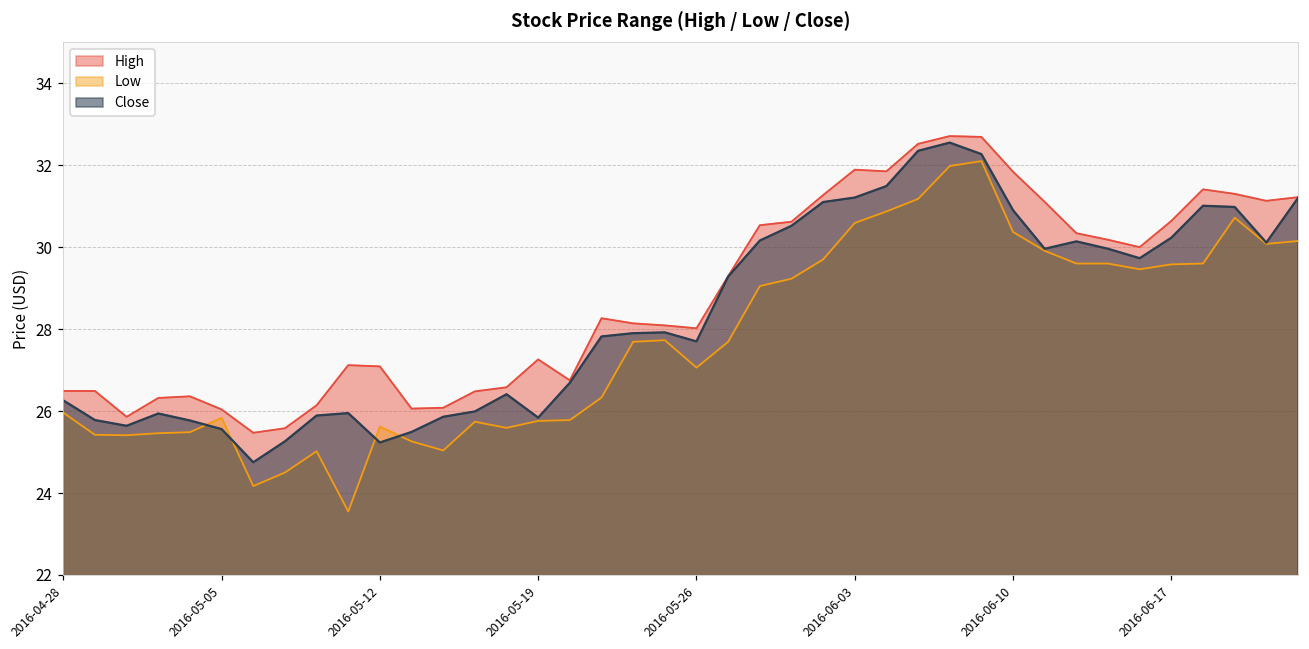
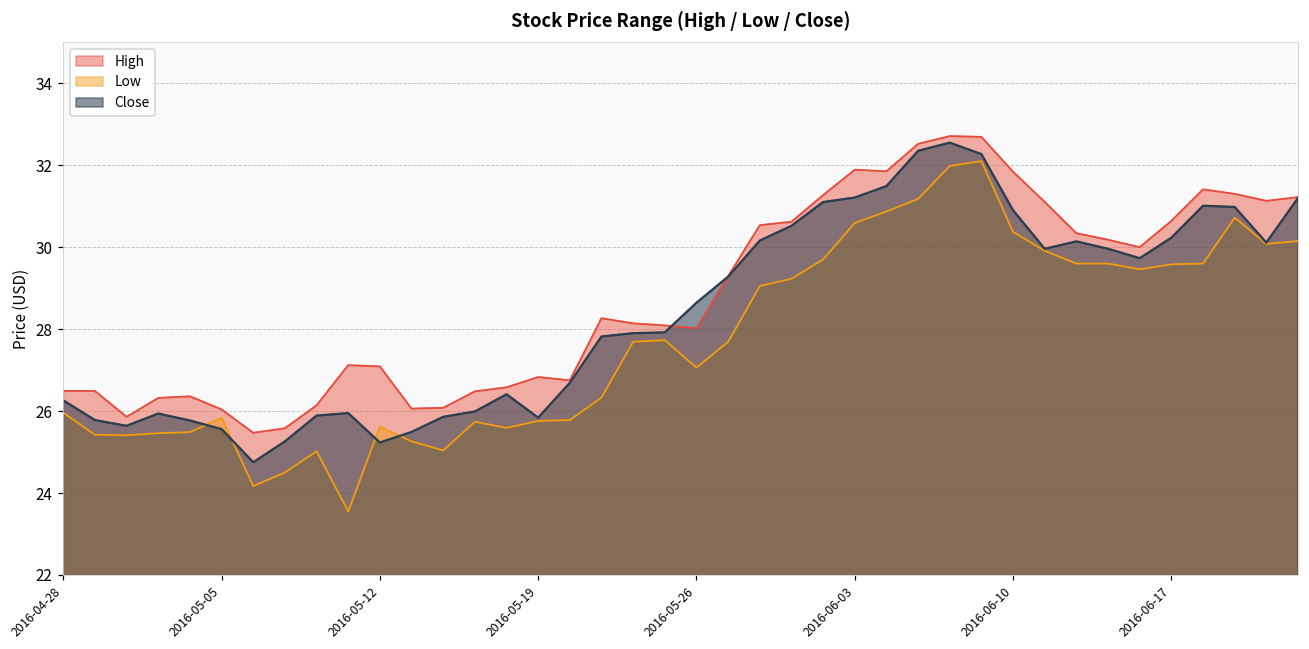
  {
    "High": {
      "2016-04-28": 26.5,
      "2016-05-05": 26.0,
      "2016-05-12": 27.1,
-     "2016-05-19": 27.3,
+     "2016-05-19": 26.8,
      "2016-05-26": 28.0,
      "2016-06-03": 31.9,
      "2016-06-10": 31.8,
      "2016-06-17": 30.6
    },
    "Low": {
      "2016-04-28": 26.0,
      "2016-05-05": 25.8,
      "2016-05-12": 25.6,
      "2016-05-19": 25.8,
      "2016-05-26": 27.1,
      "2016-06-03": 30.6,
      "2016-06-10": 30.4,
      "2016-06-17": 29.6
    },
    "Close": {
      "2016-04-28": 26.3,
      "2016-05-05": 25.6,
      "2016-05-12": 25.2,
      "2016-05-19": 25.8,
-     "2016-05-26": 27.7,
+     "2016-05-26": 28.6,
      "2016-06-03": 31.2,
      "2016-06-10": 30.9,
      "2016-06-17": 30.2
    }
  }
